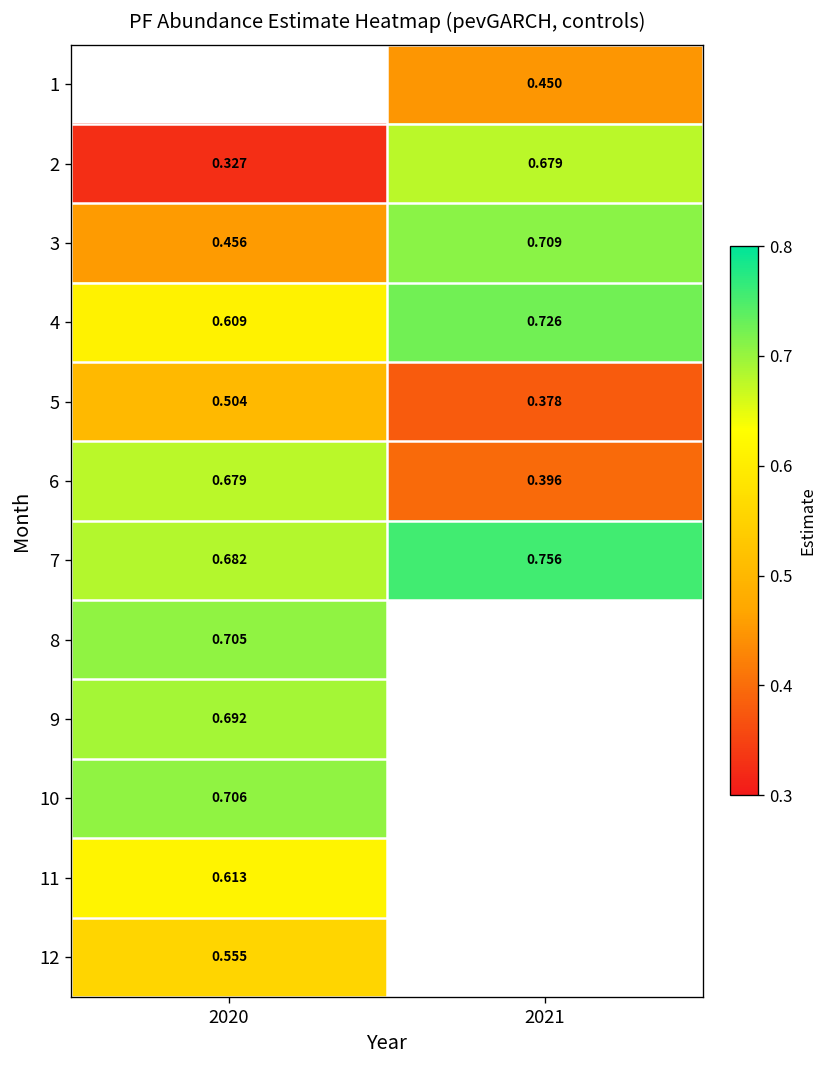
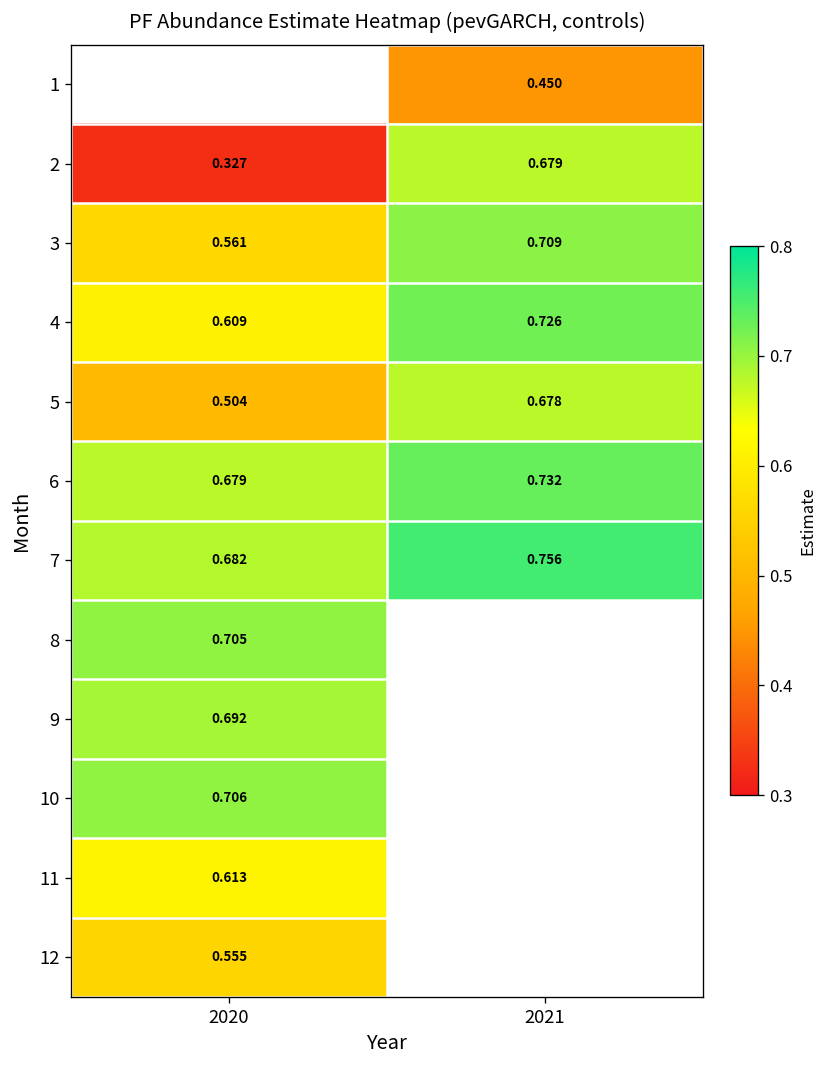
  {
    "1": {
      "2021": 0.450
    },
    "2": {
      "2020": 0.327,
      "2021": 0.679
    },
    "3": {
-     "2020": 0.456,
+     "2020": 0.561,
      "2021": 0.709
    },
    "4": {
      "2020": 0.609,
      "2021": 0.726
    },
    "5": {
      "2020": 0.504,
-     "2021": 0.378
+     "2021": 0.678
    },
    "6": {
      "2020": 0.679,
-     "2021": 0.396
+     "2021": 0.732
    },
    "7": {
      "2020": 0.682,
      "2021": 0.756
    },
    "8": {
      "2020": 0.705
    },
    "9": {
      "2020": 0.692
    },
    "10": {
      "2020": 0.706
    },
    "11": {
      "2020": 0.613
    },
    "12": {
      "2020": 0.555
    }
  }
